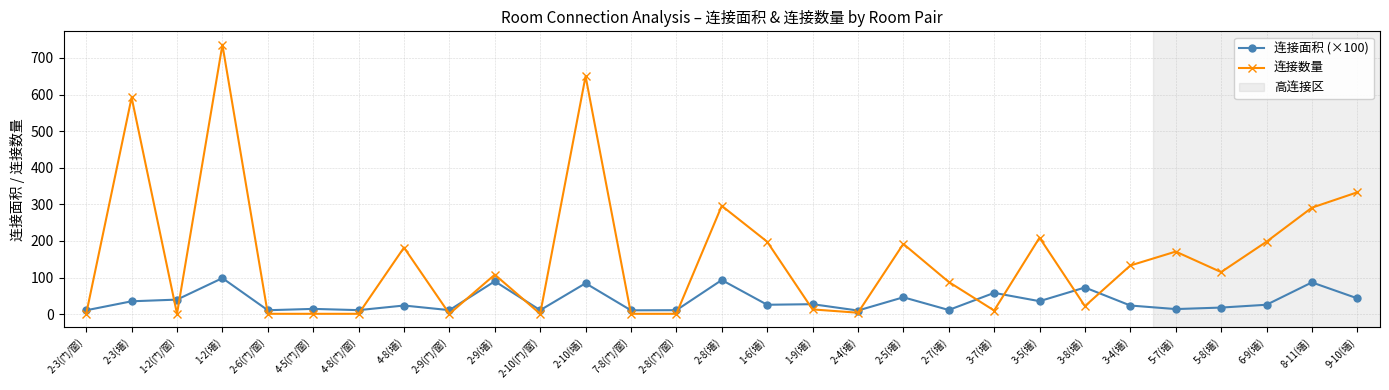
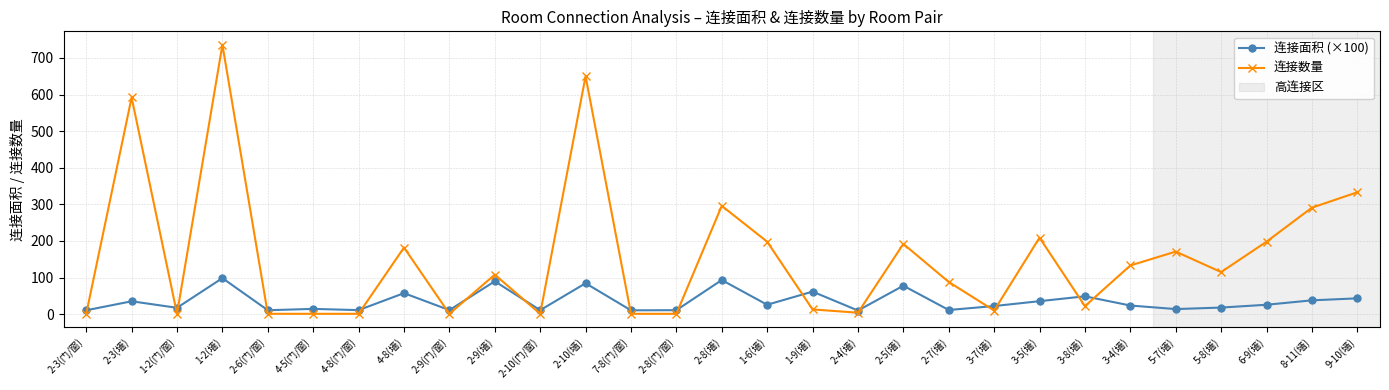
  {
    "连接面积 (×100)": {
      "2-3(门/窗)": 10,
      "2-3(墙)": 40,
-     "1-2(门/窗)": 40,
+     "1-2(门/窗)": 20,
      "1-2(墙)": 100,
      "2-6(门/窗)": 10,
      "4-5(门/窗)": 10,
      "4-8(门/窗)": 10,
-     "4-8(墙)": 20,
+     "4-8(墙)": 60,
      "2-9(门/窗)": 10,
      "2-9(墙)": 90,
      "2-10(门/窗)": 10,
      "2-10(墙)": 80,
      "7-8(门/窗)": 10,
      "2-8(门/窗)": 10,
      "2-8(墙)": 90,
      "1-6(墙)": 30,
-     "1-9(墙)": 30,
-     "2-5(墙)": 50,
+     "1-9(墙)": 60,
+     "2-5(墙)": 80,
      "2-7(墙)": 10,
-     "3-7(墙)": 60,
+     "3-7(墙)": 20,
      "3-5(墙)": 40,
-     "3-8(墙)": 70,
+     "3-8(墙)": 50,
      "3-4(墙)": 20,
      "5-7(墙)": 10,
      "5-8(墙)": 20,
      "6-9(墙)": 30,
-     "8-11(墙)": 90,
+     "8-11(墙)": 40,
      "9-10(墙)": 40
    },
    "连接数量": {
      "2-3(门/窗)": 0,
      "2-3(墙)": 590,
      "1-2(门/窗)": 0,
      "1-2(墙)": 740,
      "2-6(门/窗)": 0,
      "4-5(门/窗)": 0,
      "4-8(门/窗)": 0,
      "4-8(墙)": 180,
      "2-9(门/窗)": 0,
      "2-9(墙)": 110,
      "2-10(门/窗)": 0,
      "2-10(墙)": 650,
      "7-8(门/窗)": 0,
      "2-8(门/窗)": 0,
      "2-8(墙)": 300,
      "1-6(墙)": 200,
      "1-9(墙)": 10,
      "2-5(墙)": 190,
      "2-7(墙)": 90,
      "3-7(墙)": 10,
      "3-5(墙)": 210,
      "3-8(墙)": 20,
      "3-4(墙)": 130,
      "5-7(墙)": 170,
      "5-8(墙)": 120,
      "6-9(墙)": 200,
      "8-11(墙)": 290,
      "9-10(墙)": 330
    }
  }
